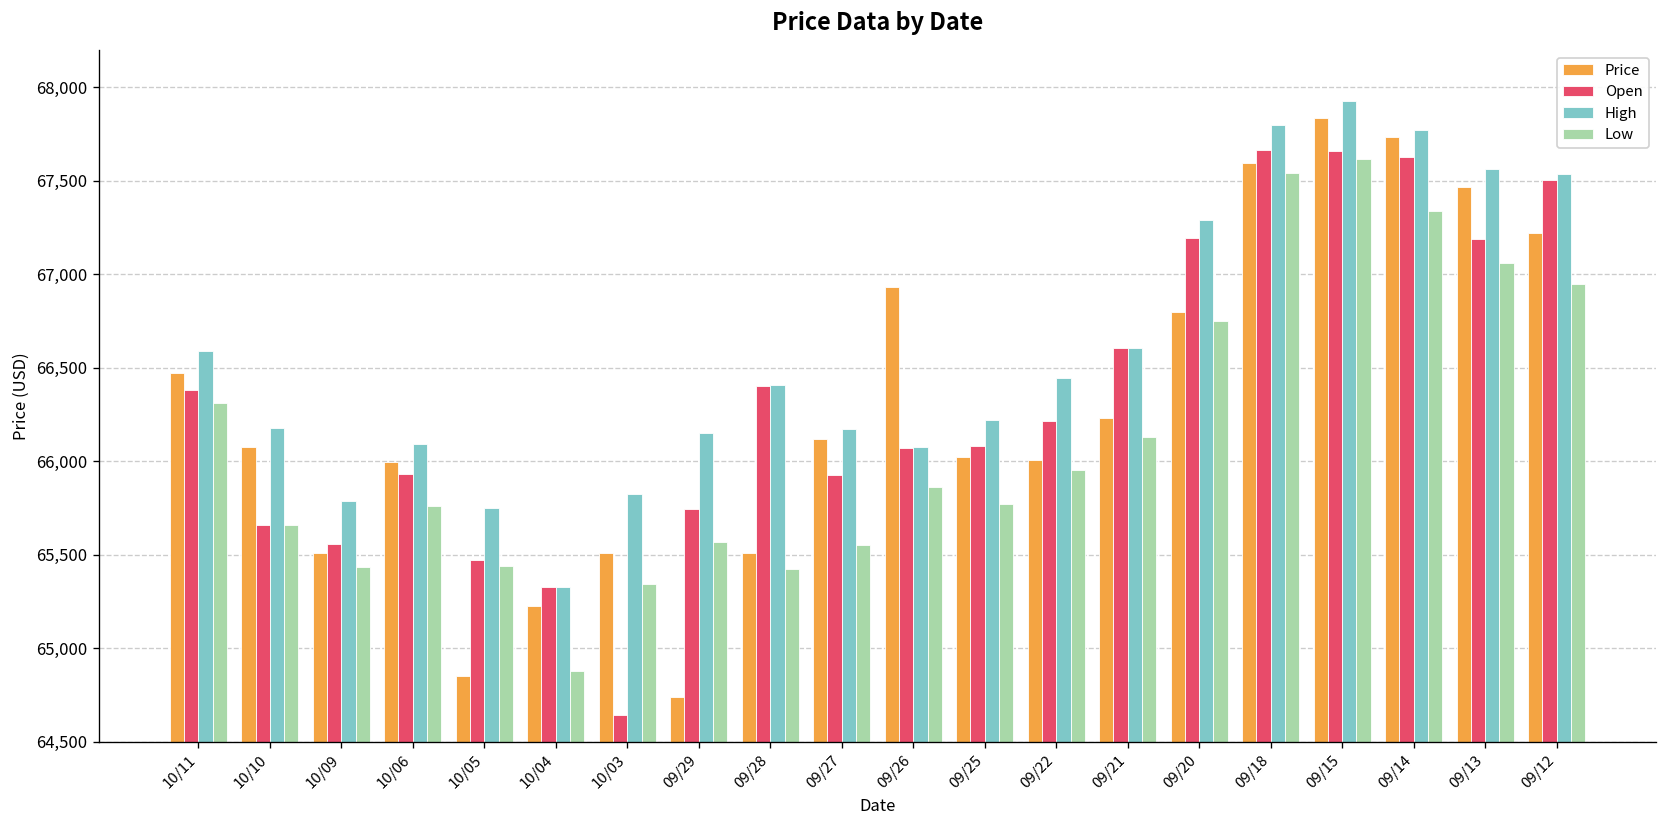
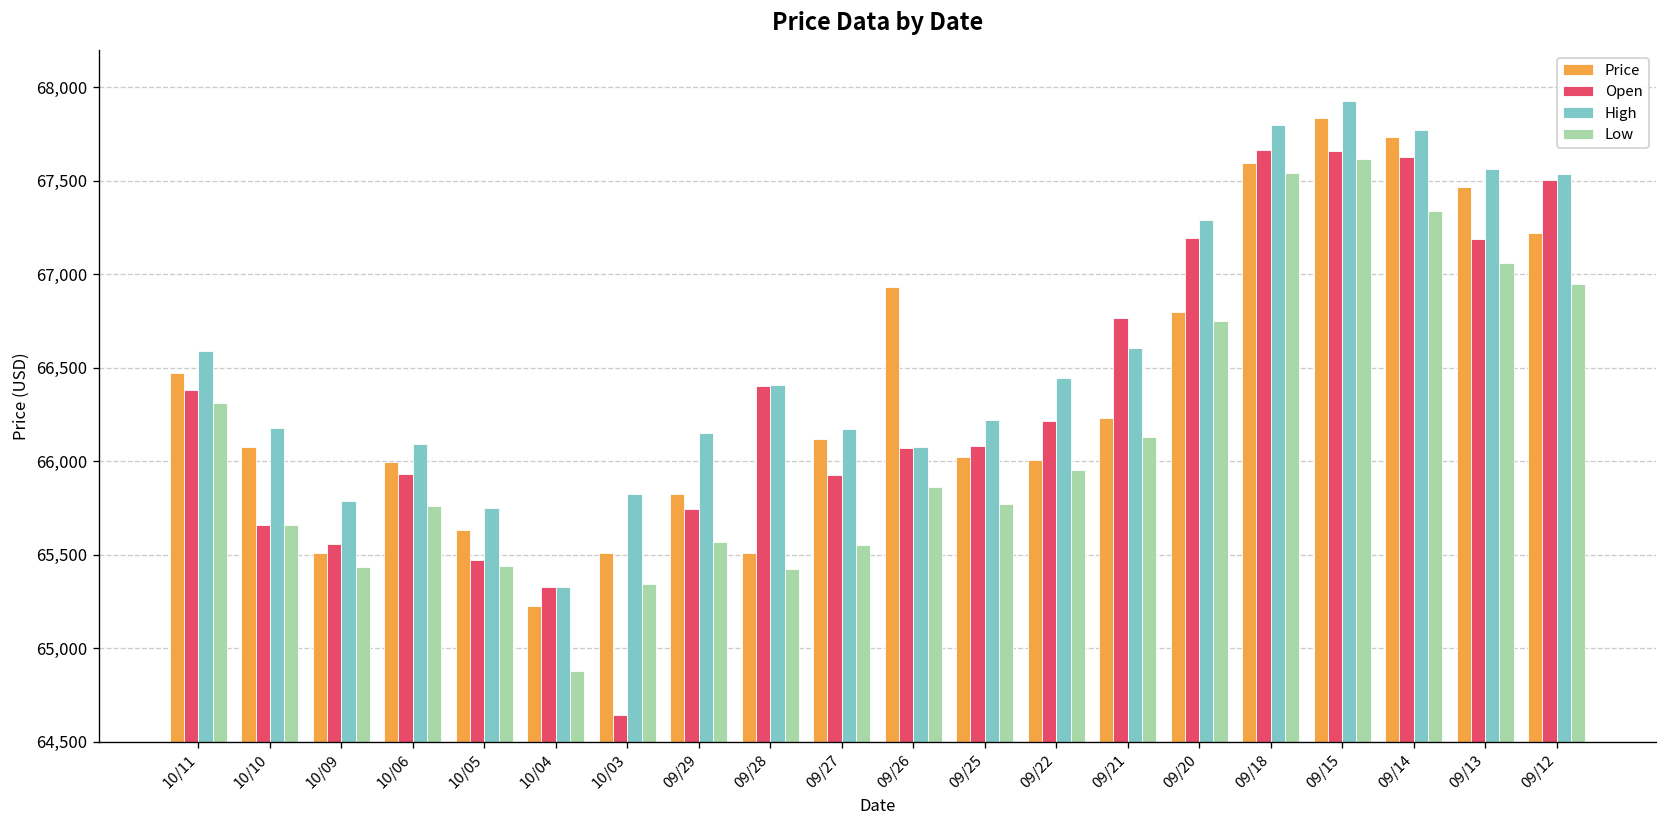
  {
    "Price": {
      "10/11": "66,470",
      "10/10": "66,080",
      "10/09": "65,510",
      "10/06": "66,000",
-     "10/05": "64,850",
+     "10/05": "65,630",
      "10/04": "65,230",
      "10/03": "65,510",
-     "09/29": "64,740",
+     "09/29": "65,830",
      "09/28": "65,510",
      "09/27": "66,120",
      "09/26": "66,930",
      "09/25": "66,020",
      "09/22": "66,010",
      "09/21": "66,230",
      "09/20": "66,800",
      "09/18": "67,600",
      "09/15": "67,840",
      "09/14": "67,730",
      "09/13": "67,470",
      "09/12": "67,220"
    },
    "Open": {
      "10/11": "66,380",
      "10/10": "65,660",
      "10/09": "65,560",
      "10/06": "65,930",
      "10/05": "65,470",
      "10/04": "65,330",
      "10/03": "64,640",
      "09/29": "65,740",
      "09/28": "66,400",
      "09/27": "65,930",
      "09/26": "66,070",
      "09/25": "66,080",
      "09/22": "66,220",
-     "09/21": "66,610",
+     "09/21": "66,770",
      "09/20": "67,200",
      "09/18": "67,670",
      "09/15": "67,660",
      "09/14": "67,630",
      "09/13": "67,190",
      "09/12": "67,510"
    }
  }
